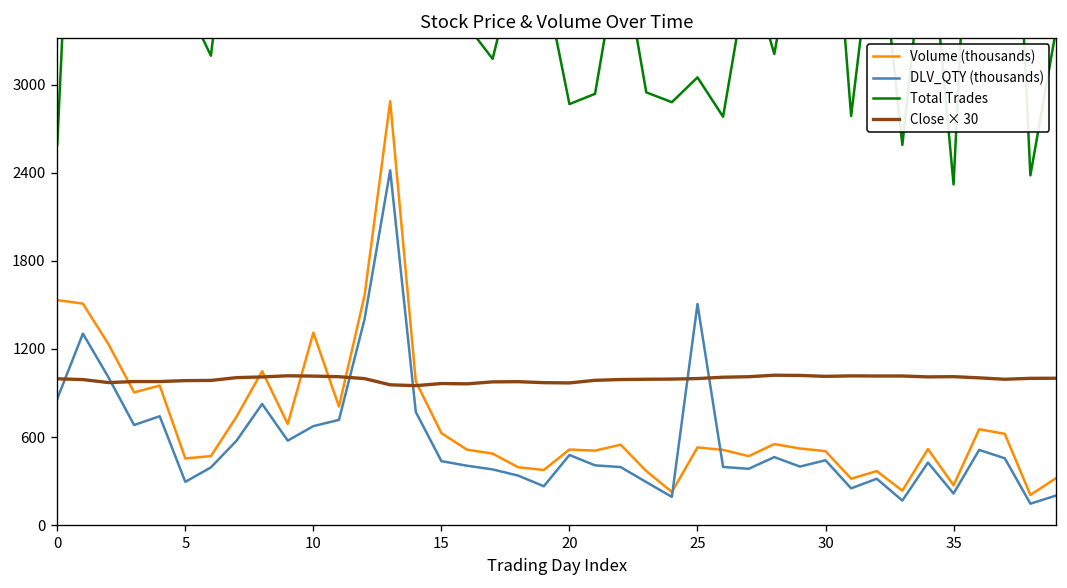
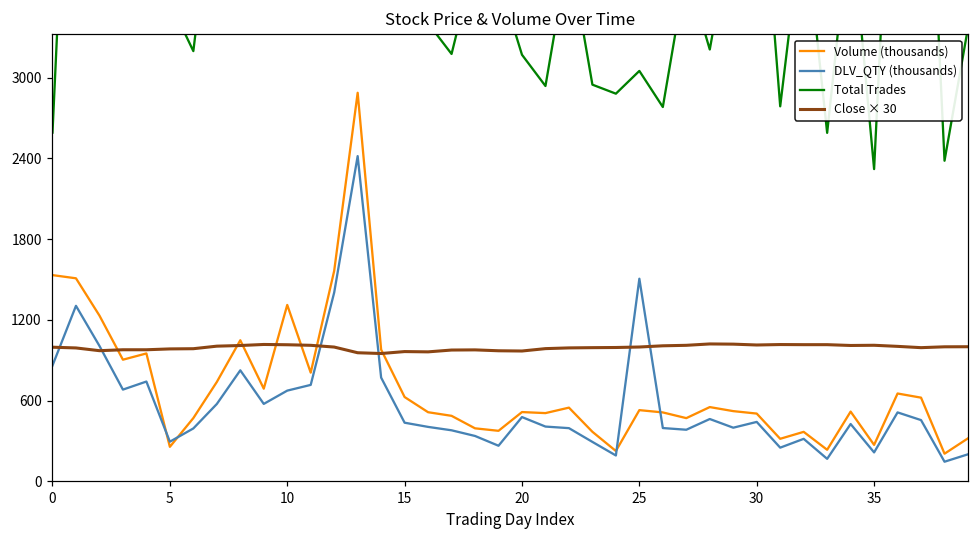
  {
    "Volume (thousands)": {
      "0": 1530,
-     "5": 460,
+     "5": 260,
      "10": 1310,
      "15": 630,
      "20": 520,
      "25": 530,
      "30": 500,
      "35": 270
    },
    "DLV_QTY (thousands)": {
      "0": 860,
      "5": 300,
      "10": 670,
      "15": 440,
      "20": 480,
      "25": 1510,
      "30": 440,
      "35": 220
    },
    "Total Trades": {
      "0": 2590,
-     "20": 2870,
+     "20": 3170,
      "25": 3050,
      "35": 2320
    },
    "Close × 30": {
      "0": 1000,
      "5": 980,
      "10": 1020,
      "15": 960,
      "20": 970,
      "25": 1000,
      "30": 1010,
      "35": 1010
    }
  }
